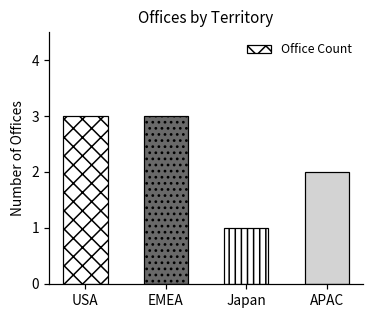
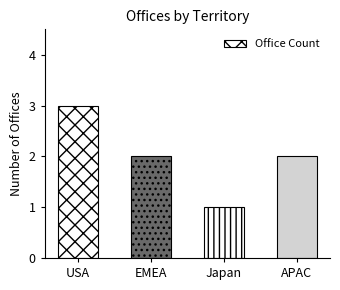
  {
    "USA": 3,
-   "EMEA": 3,
+   "EMEA": 2,
    "Japan": 1,
    "APAC": 2
  }
